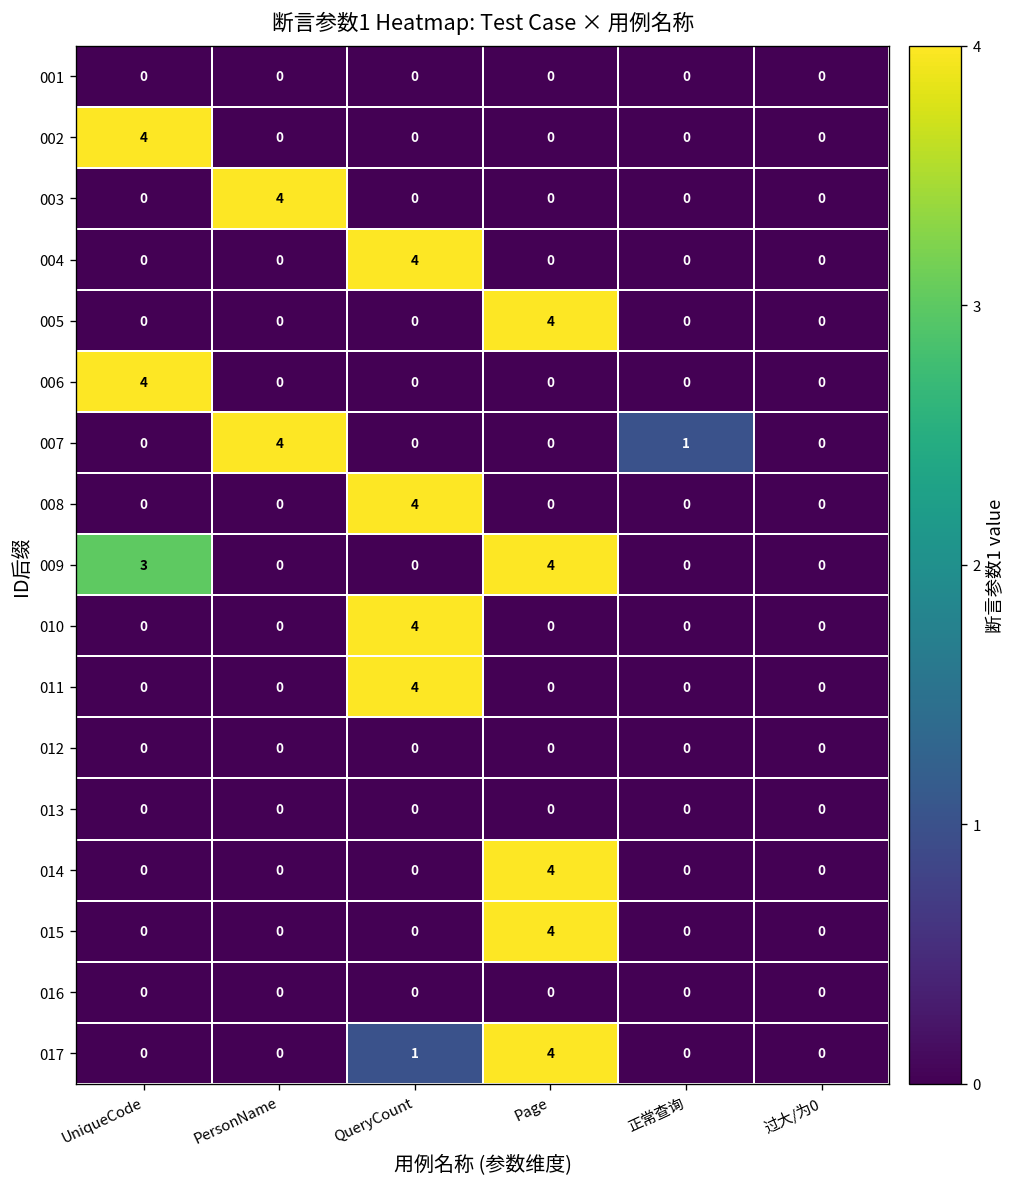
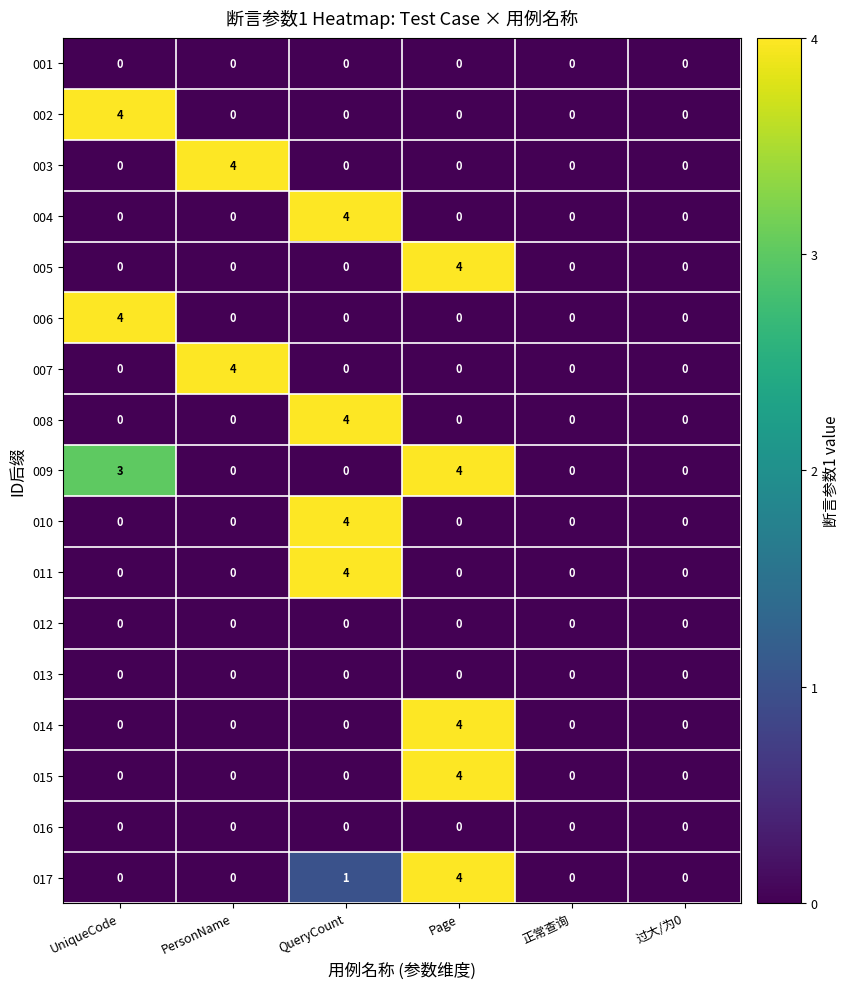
  {
    "001": {
      "UniqueCode": 0,
      "PersonName": 0,
      "QueryCount": 0,
      "Page": 0,
      "正常查询": 0,
      "过大/为0": 0
    },
    "002": {
      "UniqueCode": 4,
      "PersonName": 0,
      "QueryCount": 0,
      "Page": 0,
      "正常查询": 0,
      "过大/为0": 0
    },
    "003": {
      "UniqueCode": 0,
      "PersonName": 4,
      "QueryCount": 0,
      "Page": 0,
      "正常查询": 0,
      "过大/为0": 0
    },
    "004": {
      "UniqueCode": 0,
      "PersonName": 0,
      "QueryCount": 4,
      "Page": 0,
      "正常查询": 0,
      "过大/为0": 0
    },
    "005": {
      "UniqueCode": 0,
      "PersonName": 0,
      "QueryCount": 0,
      "Page": 4,
      "正常查询": 0,
      "过大/为0": 0
    },
    "006": {
      "UniqueCode": 4,
      "PersonName": 0,
      "QueryCount": 0,
      "Page": 0,
      "正常查询": 0,
      "过大/为0": 0
    },
    "007": {
      "UniqueCode": 0,
      "PersonName": 4,
      "QueryCount": 0,
      "Page": 0,
-     "正常查询": 1,
+     "正常查询": 0,
      "过大/为0": 0
    },
    "008": {
      "UniqueCode": 0,
      "PersonName": 0,
      "QueryCount": 4,
      "Page": 0,
      "正常查询": 0,
      "过大/为0": 0
    },
    "009": {
      "UniqueCode": 3,
      "PersonName": 0,
      "QueryCount": 0,
      "Page": 4,
      "正常查询": 0,
      "过大/为0": 0
    },
    "010": {
      "UniqueCode": 0,
      "PersonName": 0,
      "QueryCount": 4,
      "Page": 0,
      "正常查询": 0,
      "过大/为0": 0
    },
    "011": {
      "UniqueCode": 0,
      "PersonName": 0,
      "QueryCount": 4,
      "Page": 0,
      "正常查询": 0,
      "过大/为0": 0
    },
    "012": {
      "UniqueCode": 0,
      "PersonName": 0,
      "QueryCount": 0,
      "Page": 0,
      "正常查询": 0,
      "过大/为0": 0
    },
    "013": {
      "UniqueCode": 0,
      "PersonName": 0,
      "QueryCount": 0,
      "Page": 0,
      "正常查询": 0,
      "过大/为0": 0
    },
    "014": {
      "UniqueCode": 0,
      "PersonName": 0,
      "QueryCount": 0,
      "Page": 4,
      "正常查询": 0,
      "过大/为0": 0
    },
    "015": {
      "UniqueCode": 0,
      "PersonName": 0,
      "QueryCount": 0,
      "Page": 4,
      "正常查询": 0,
      "过大/为0": 0
    },
    "016": {
      "UniqueCode": 0,
      "PersonName": 0,
      "QueryCount": 0,
      "Page": 0,
      "正常查询": 0,
      "过大/为0": 0
    },
    "017": {
      "UniqueCode": 0,
      "PersonName": 0,
      "QueryCount": 1,
      "Page": 4,
      "正常查询": 0,
      "过大/为0": 0
    }
  }
